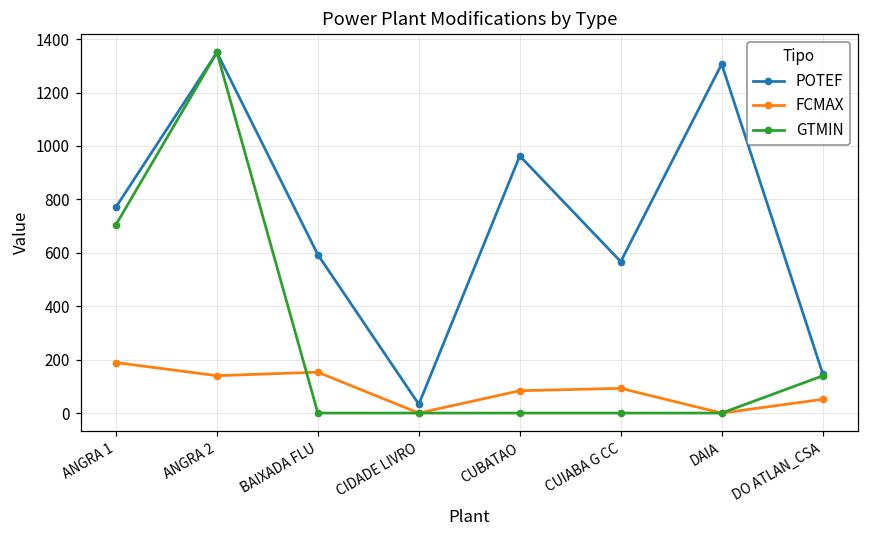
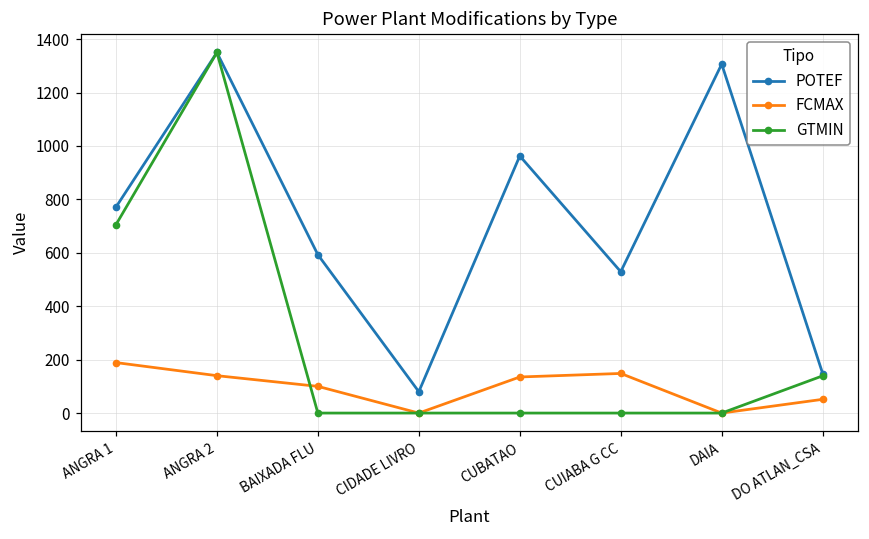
  {
    "POTEF": {
      "ANGRA 1": 770,
      "BAIXADA FLU": 590,
-     "CIDADE LIVRO": 30,
+     "CIDADE LIVRO": 80,
      "CUBATAO": 960,
-     "CUIABA G CC": 570,
+     "CUIABA G CC": 530,
      "DAIA": 1310
    },
    "FCMAX": {
      "ANGRA 1": 190,
      "ANGRA 2": 140,
-     "BAIXADA FLU": 150,
-     "CUBATAO": 80,
-     "CUIABA G CC": 90,
+     "BAIXADA FLU": 100,
+     "CUBATAO": 140,
+     "CUIABA G CC": 150,
      "DO ATLAN_CSA": 50
    },
    "GTMIN": {
      "ANGRA 1": 710,
      "BAIXADA FLU": 0,
      "CUBATAO": 0,
      "CUIABA G CC": 0
    }
  }
